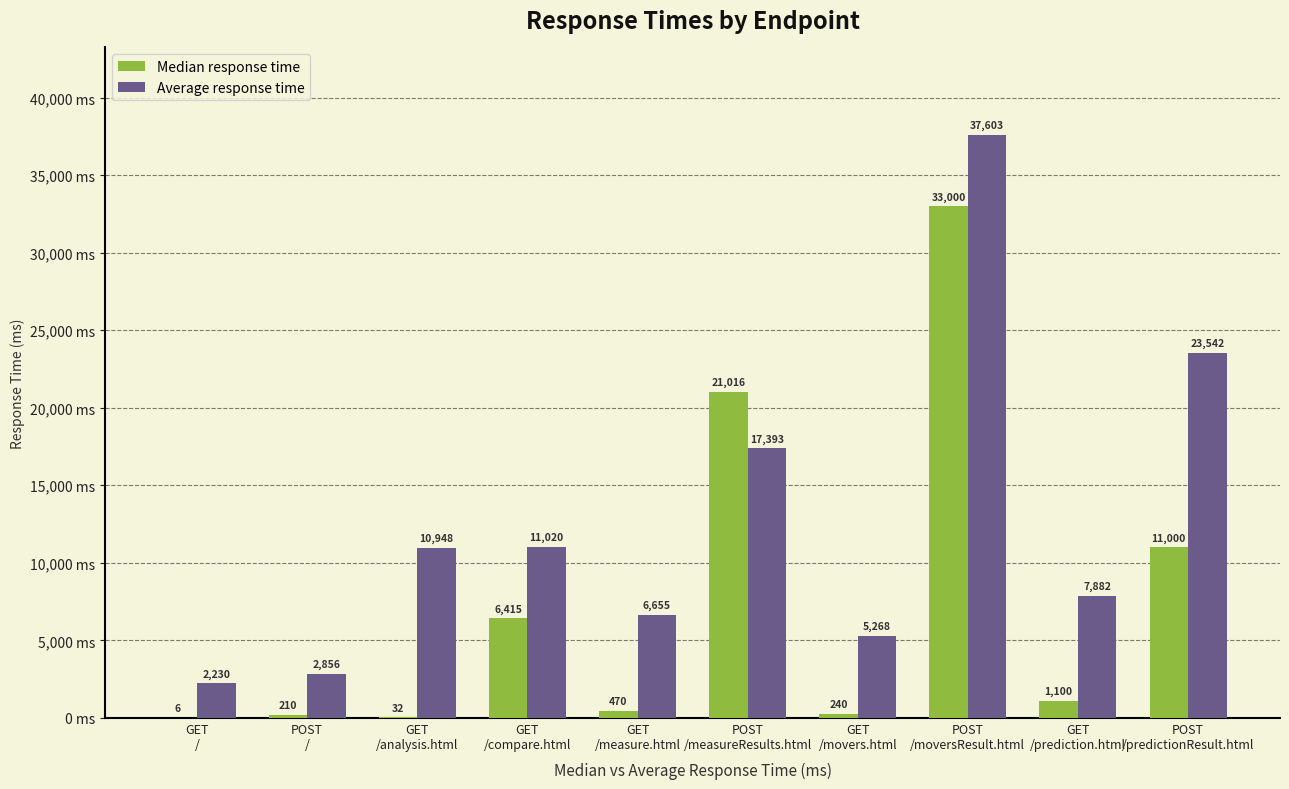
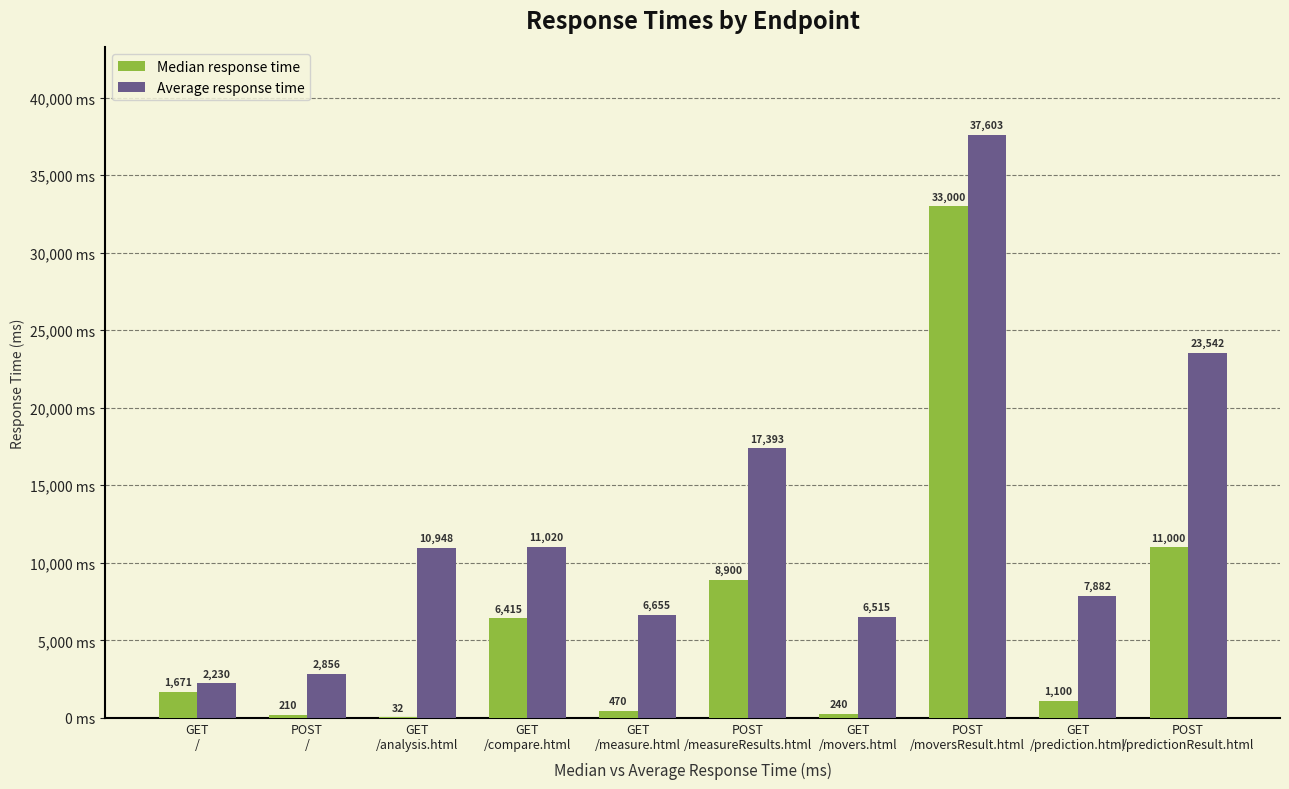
  {
    "Median response time": {
-     "GET /": "6",
+     "GET /": "1,671",
      "POST /": "210",
      "GET /analysis.html": "32",
      "GET /compare.html": "6,415",
      "GET /measure.html": "470",
-     "POST /measureResults.html": "21,016",
+     "POST /measureResults.html": "8,900",
      "GET /movers.html": "240",
      "POST /moversResult.html": "33,000",
      "GET /prediction.html": "1,100",
      "POST /predictionResult.html": "11,000"
    },
    "Average response time": {
      "GET /": "2,230",
      "POST /": "2,856",
      "GET /analysis.html": "10,948",
      "GET /compare.html": "11,020",
      "GET /measure.html": "6,655",
      "POST /measureResults.html": "17,393",
-     "GET /movers.html": "5,268",
+     "GET /movers.html": "6,515",
      "POST /moversResult.html": "37,603",
      "GET /prediction.html": "7,882",
      "POST /predictionResult.html": "23,542"
    }
  }
